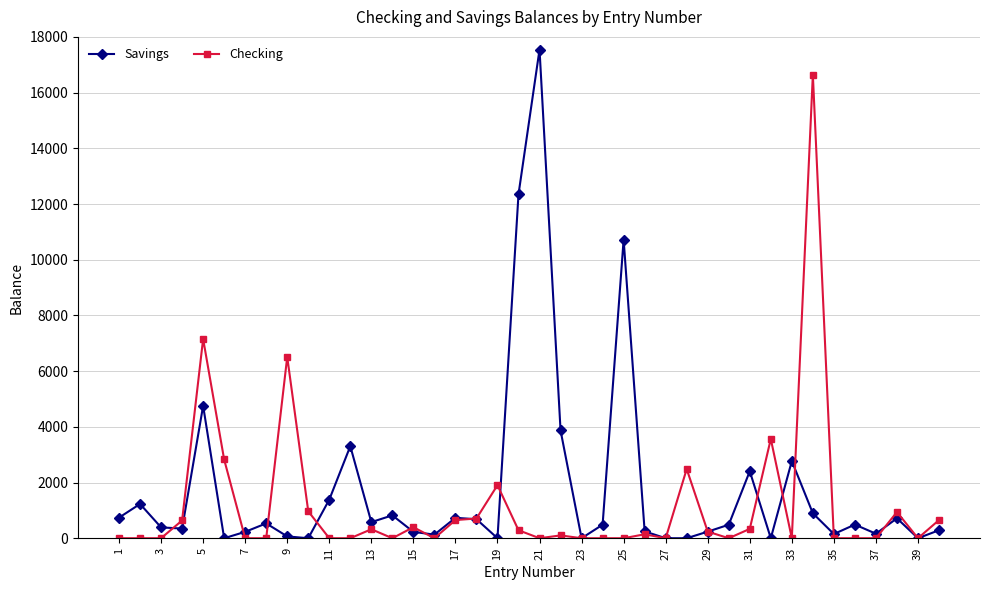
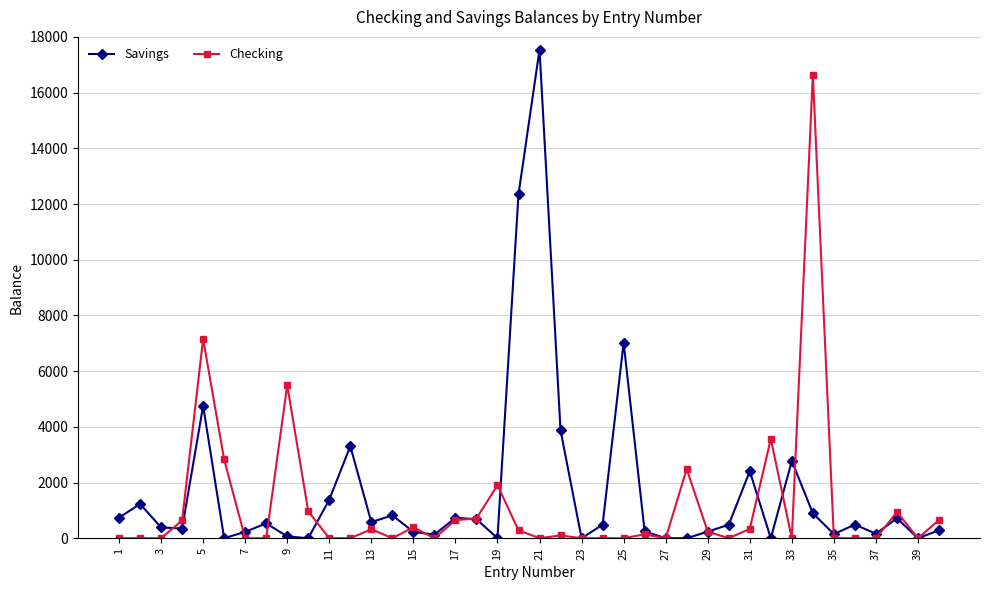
  {
    "Savings": {
      "1": 700,
      "3": 400,
      "5": 4800,
      "7": 200,
      "9": 100,
      "11": 1400,
      "13": 600,
      "15": 200,
      "19": 0,
      "21": 17500,
-     "25": 10700,
+     "25": 7000,
      "31": 2400,
      "33": 2800,
      "35": 200,
      "37": 200
    },
    "Checking": {
      "1": 0,
      "3": 0,
      "5": 7200,
      "7": 0,
-     "9": 6500,
+     "9": 5500,
      "11": 0,
      "13": 300,
      "15": 400,
      "19": 1900,
      "21": 0,
      "25": 0,
      "31": 300,
      "33": 0,
      "35": 0,
      "37": 0
    }
  }
